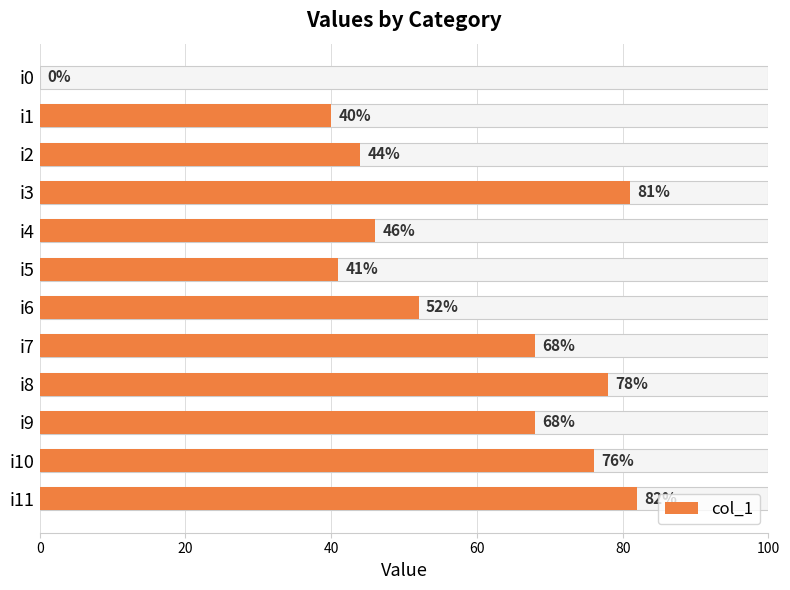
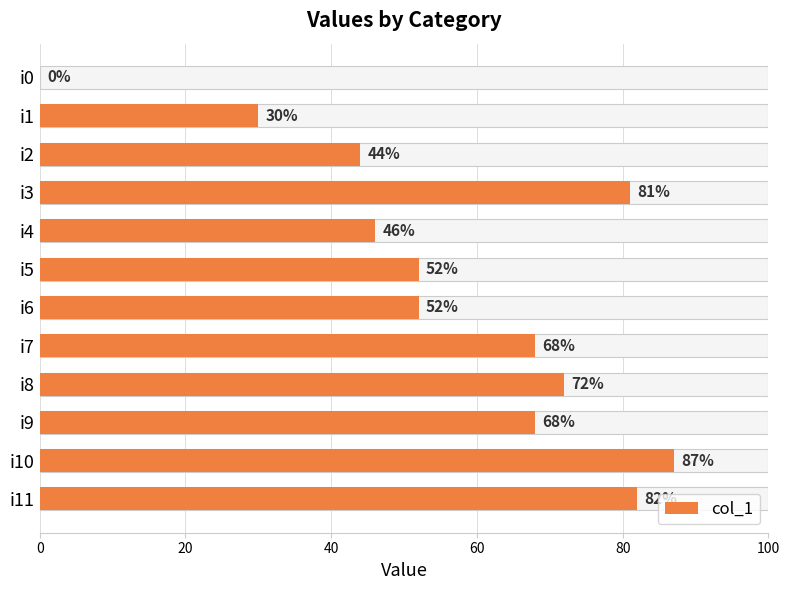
  {
    "col_1": {
      "i0": "0%",
-     "i1": "40%",
-     "i5": "41%",
-     "i8": "78%",
-     "i10": "76%"
+     "i1": "30%",
+     "i5": "52%",
+     "i8": "72%",
+     "i10": "87%"
    }
  }
